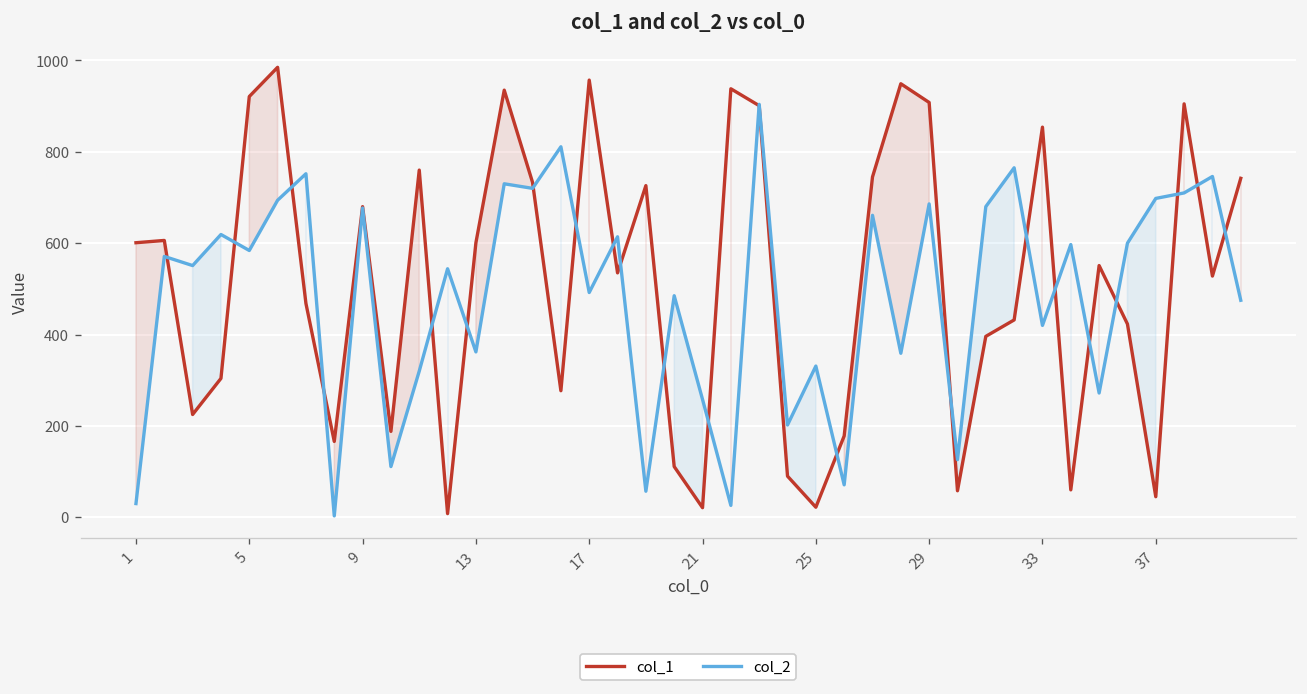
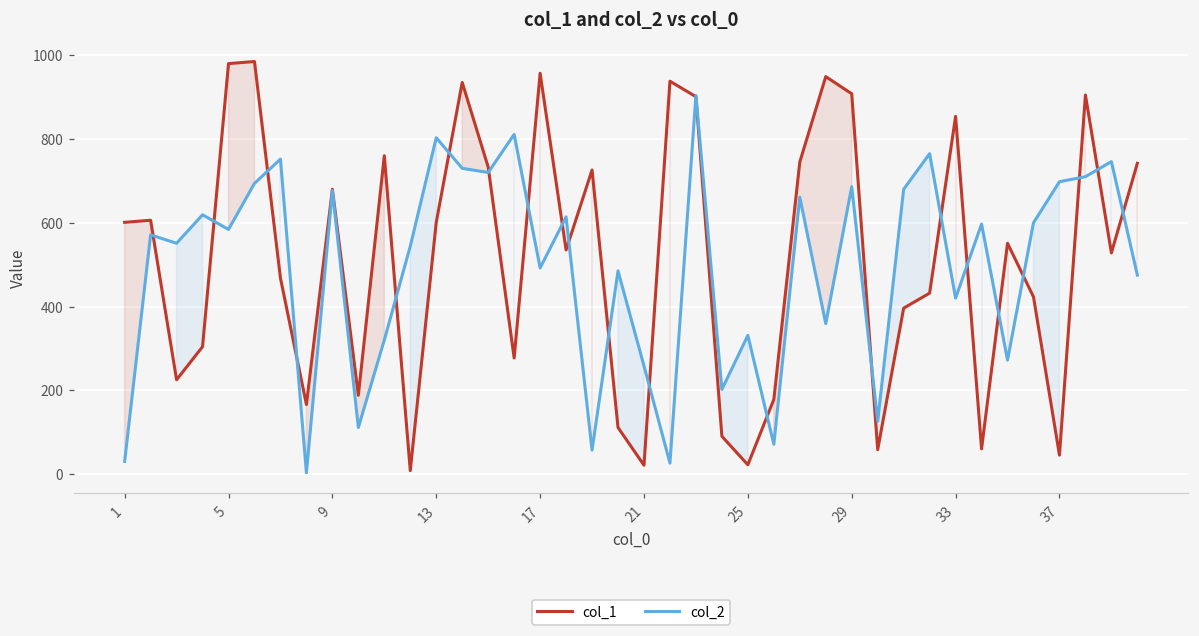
  {
    "col_1": {
      "1": 600,
-     "5": 920,
+     "5": 980,
      "13": 600,
      "17": 960,
      "21": 20,
      "25": 20,
      "29": 910,
      "33": 850,
      "37": 50
    },
    "col_2": {
      "1": 30,
      "5": 580,
-     "13": 360,
+     "13": 800,
      "17": 490,
      "21": 260,
      "25": 330,
      "29": 690,
      "33": 420,
      "37": 700
    }
  }
